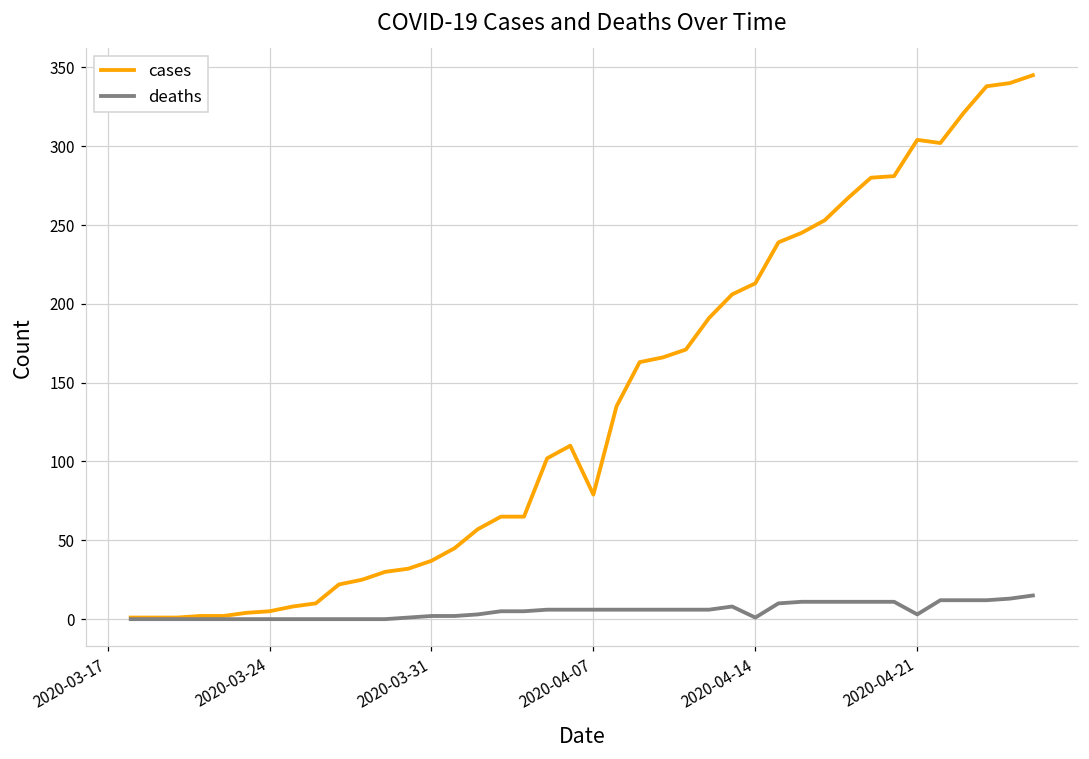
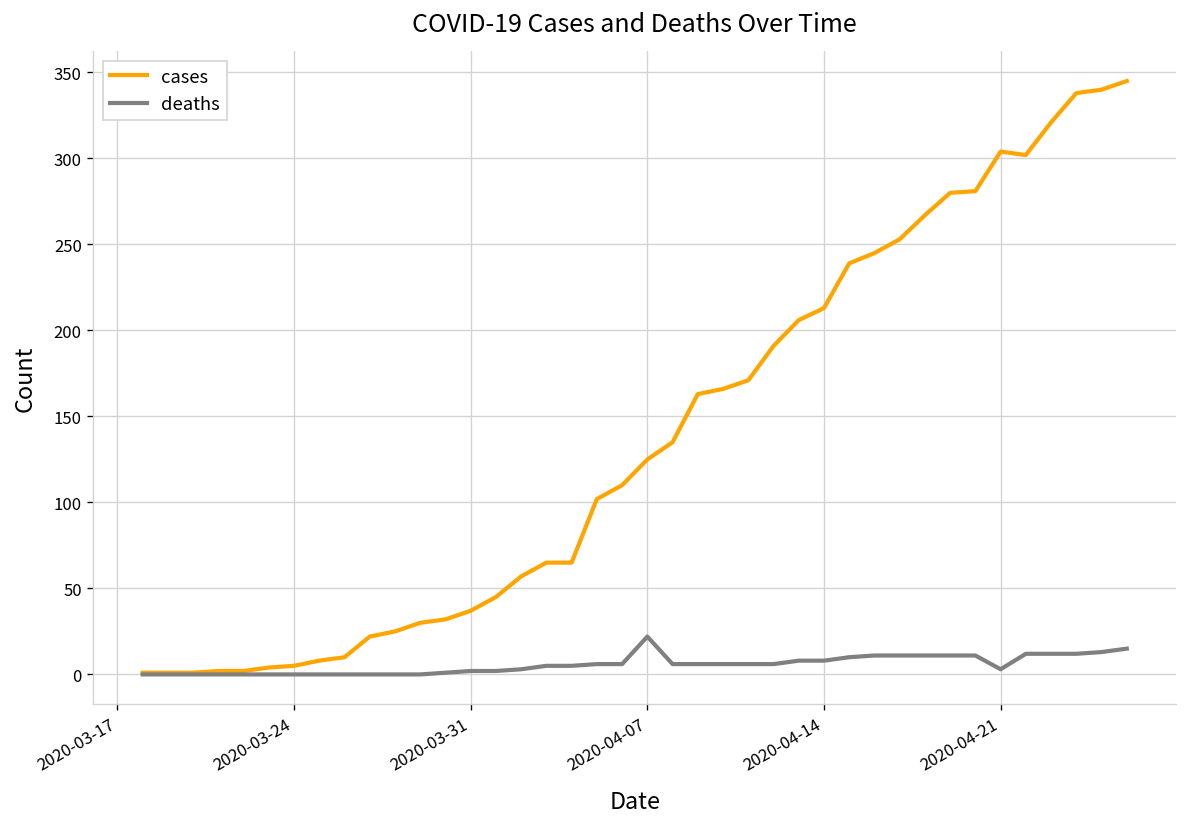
  {
    "cases": {
      "2020-03-24": 5,
      "2020-03-31": 37,
-     "2020-04-07": 79,
+     "2020-04-07": 125,
      "2020-04-14": 213,
      "2020-04-21": 304
    },
    "deaths": {
      "2020-03-24": 0,
      "2020-03-31": 2,
-     "2020-04-07": 6,
-     "2020-04-14": 1,
+     "2020-04-07": 22,
+     "2020-04-14": 8,
      "2020-04-21": 3
    }
  }
